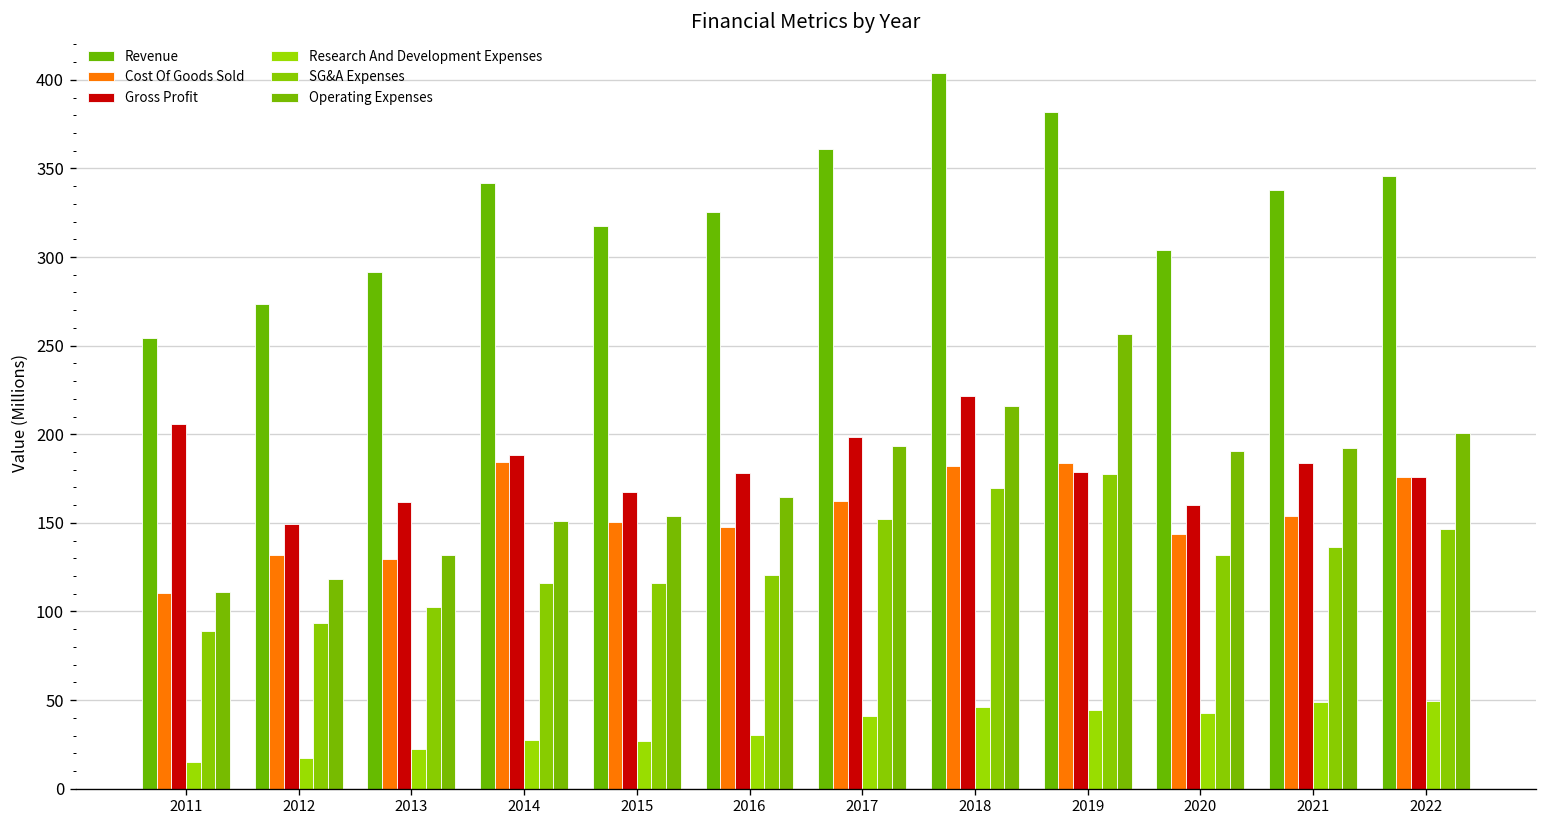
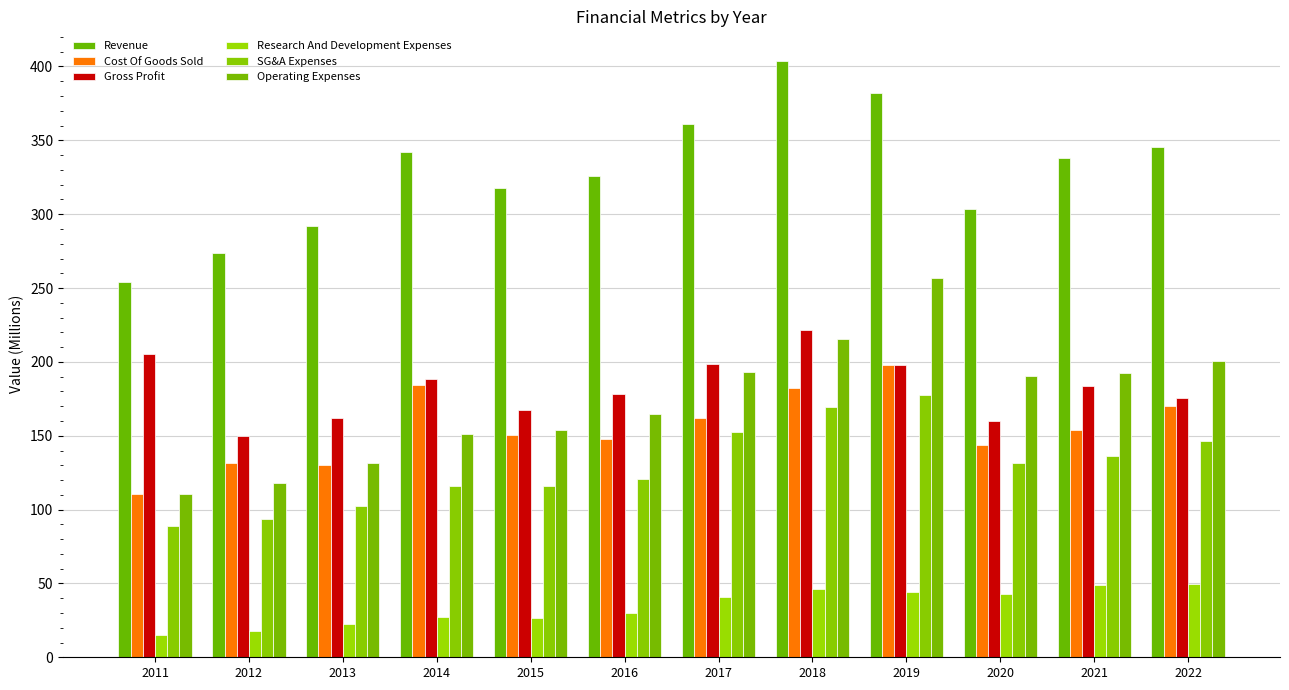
  {
    "Cost Of Goods Sold": {
      "2011": 110,
      "2012": 132,
      "2013": 130,
      "2014": 184,
      "2015": 150,
      "2016": 148,
      "2017": 162,
      "2018": 182,
-     "2019": 184,
+     "2019": 198,
      "2020": 144,
      "2021": 154,
-     "2022": 176
+     "2022": 170
    },
    "Gross Profit": {
      "2011": 206,
      "2012": 150,
      "2013": 162,
      "2014": 189,
      "2015": 167,
      "2016": 178,
      "2017": 199,
      "2018": 222,
-     "2019": 178,
+     "2019": 198,
      "2020": 160,
      "2021": 184,
      "2022": 176
    }
  }
